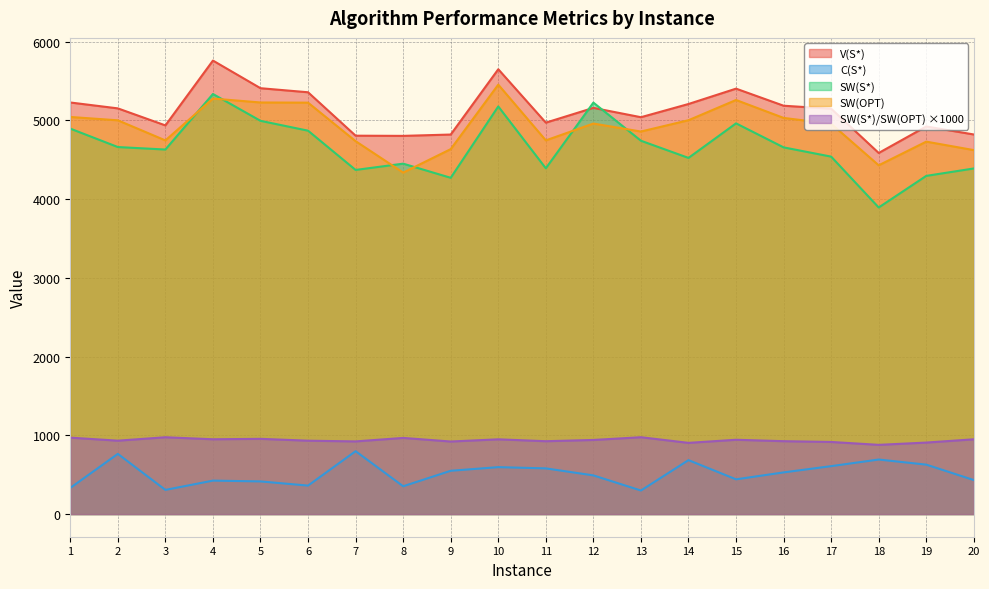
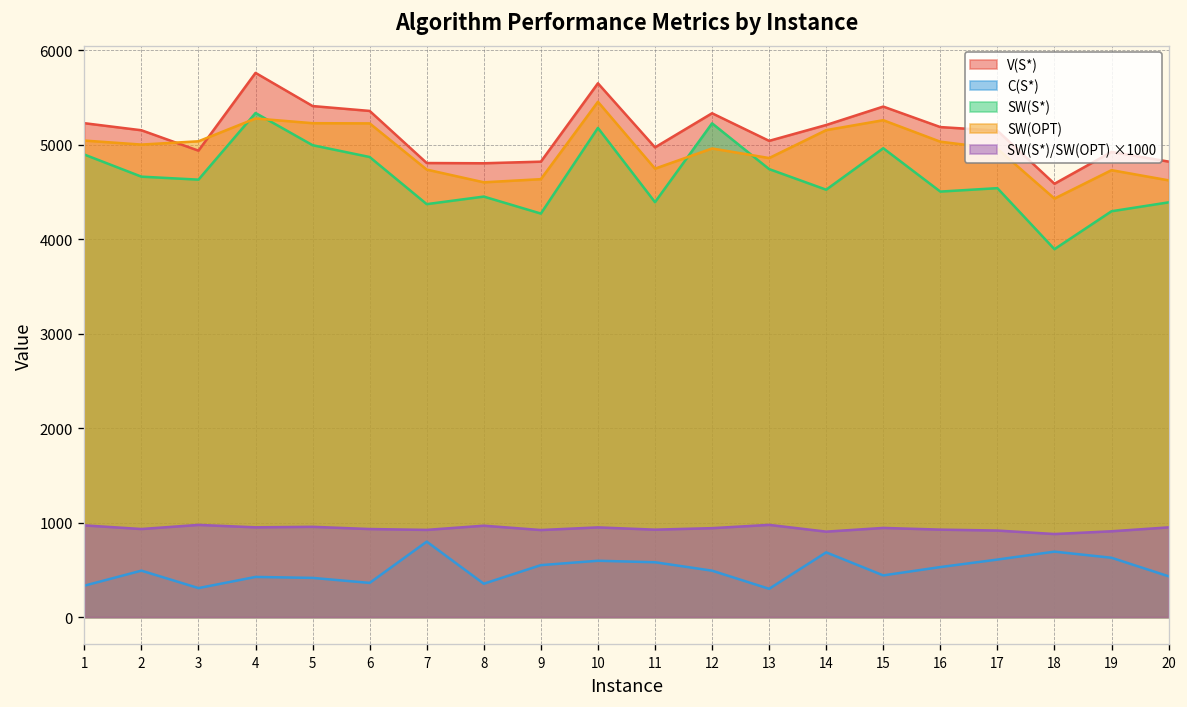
  {
    "V(S*)": {
      "1": 5200,
      "2": 5200,
      "3": 4900,
      "4": 5800,
      "5": 5400,
      "6": 5400,
      "7": 4800,
      "8": 4800,
      "9": 4800,
      "10": 5700,
      "11": 5000,
-     "12": 5200,
+     "12": 5300,
      "13": 5000,
      "14": 5200,
      "15": 5400,
      "16": 5200,
      "18": 4600,
      "20": 4800
    },
    "C(S*)": {
      "1": 300,
-     "2": 800,
+     "2": 500,
      "3": 300,
      "4": 400,
      "5": 400,
      "6": 400,
      "7": 800,
      "8": 400,
      "9": 500,
      "10": 600,
      "11": 600,
      "12": 500,
      "13": 300,
      "14": 700,
      "15": 400,
      "16": 500,
      "17": 600,
      "18": 700,
      "19": 600,
      "20": 400
    },
    "SW(S*)": {
      "1": 4900,
      "2": 4700,
      "3": 4600,
      "4": 5300,
      "5": 5000,
      "6": 4900,
      "7": 4400,
      "8": 4500,
      "9": 4300,
      "10": 5200,
      "11": 4400,
      "12": 5200,
      "13": 4700,
      "14": 4500,
      "15": 5000,
-     "16": 4700,
+     "16": 4500,
      "17": 4500,
      "18": 3900,
      "19": 4300,
      "20": 4400
    },
    "SW(OPT)": {
      "1": 5000,
      "2": 5000,
-     "3": 4700,
+     "3": 5000,
      "4": 5300,
      "5": 5200,
      "6": 5200,
      "7": 4700,
-     "8": 4300,
+     "8": 4600,
      "9": 4600,
      "10": 5500,
      "11": 4700,
      "12": 5000,
      "13": 4900,
-     "14": 5000,
+     "14": 5200,
      "15": 5300,
      "16": 5000,
      "18": 4400,
      "19": 4700,
      "20": 4600
    },
    "SW(S*)/SW(OPT) ×1000": {
      "1": 1000,
      "2": 900,
      "3": 1000,
      "4": 900,
      "5": 1000,
      "6": 900,
      "7": 900,
      "8": 1000,
      "9": 900,
      "10": 900,
      "11": 900,
      "12": 900,
      "13": 1000,
      "14": 900,
      "15": 900,
      "16": 900,
      "17": 900,
      "18": 900,
      "19": 900,
      "20": 900
    }
  }
